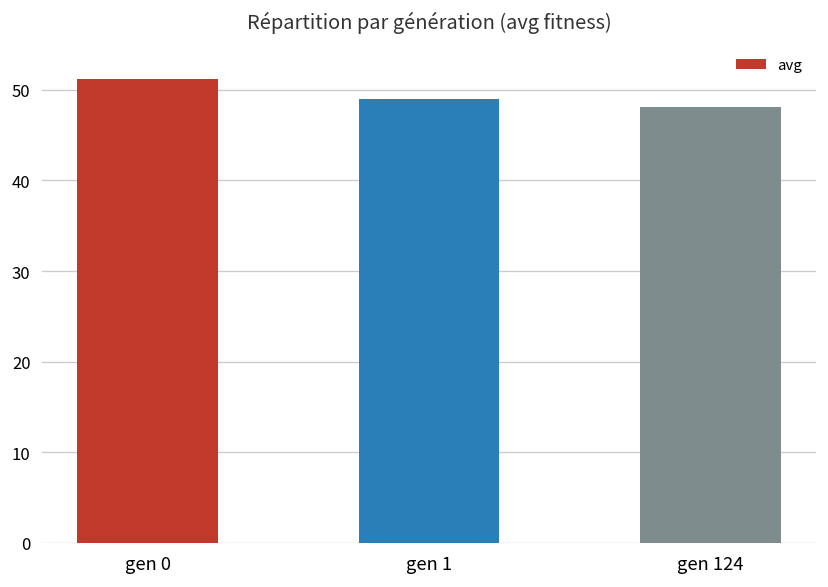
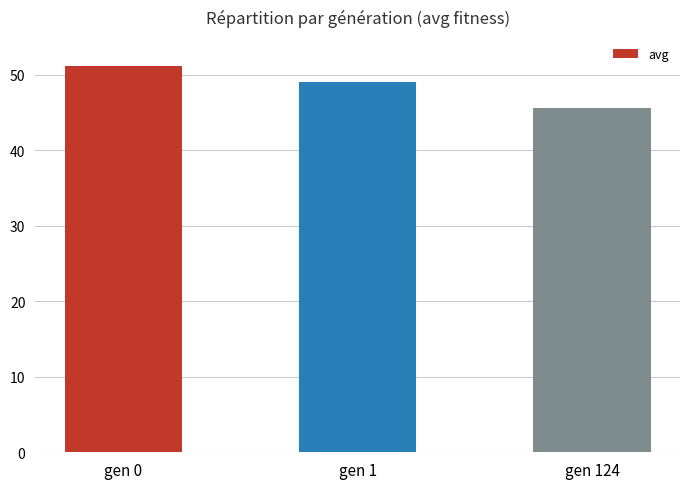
  {
    "gen 0": 51,
    "gen 1": 49,
-   "gen 124": 48
+   "gen 124": 46
  }
